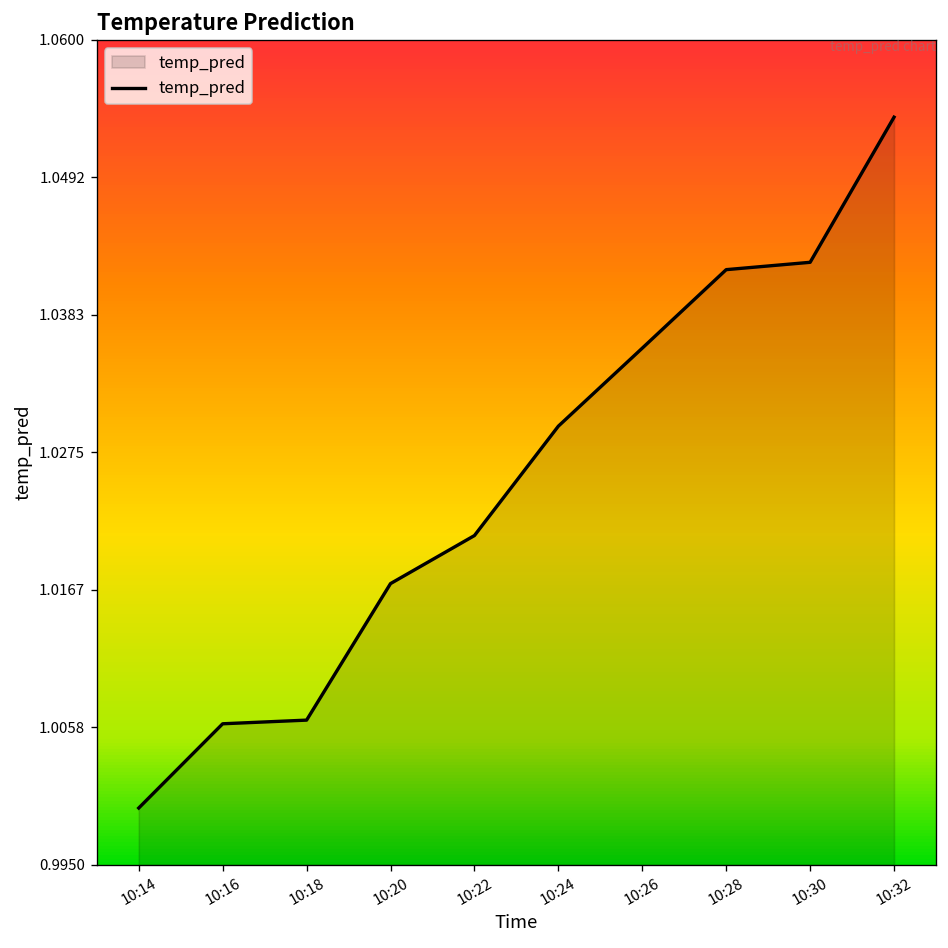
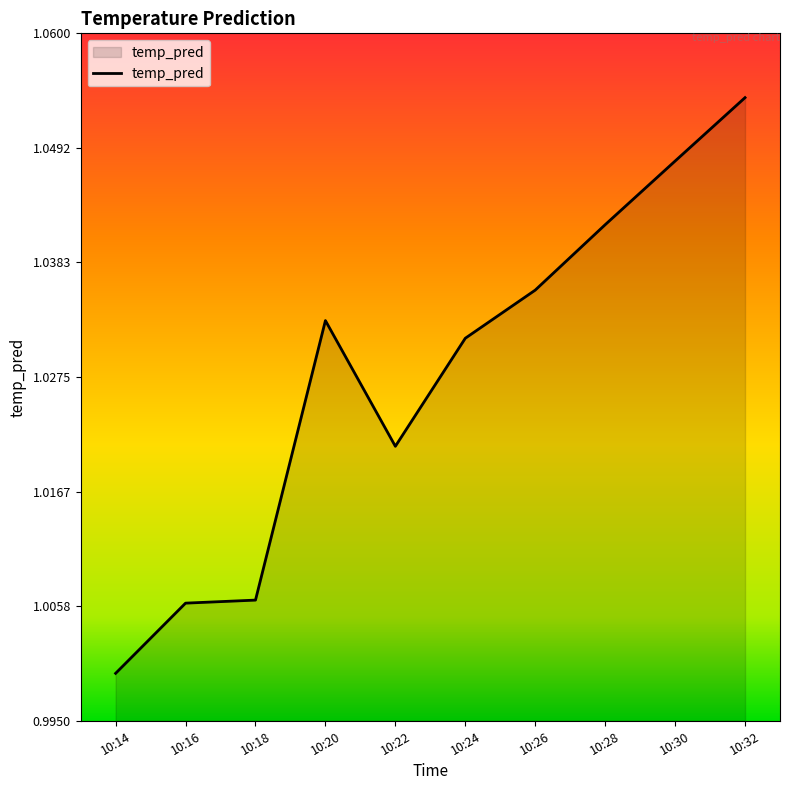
  {
    "10:14": 0.9995,
    "10:16": 1.0061,
    "10:18": 1.0064,
-   "10:20": 1.0172,
+   "10:20": 1.0328,
    "10:22": 1.0210,
-   "10:24": 1.0296,
+   "10:24": 1.0312,
    "10:26": 1.0357,
    "10:28": 1.0419,
-   "10:30": 1.0425,
+   "10:30": 1.0479,
    "10:32": 1.0539
  }
